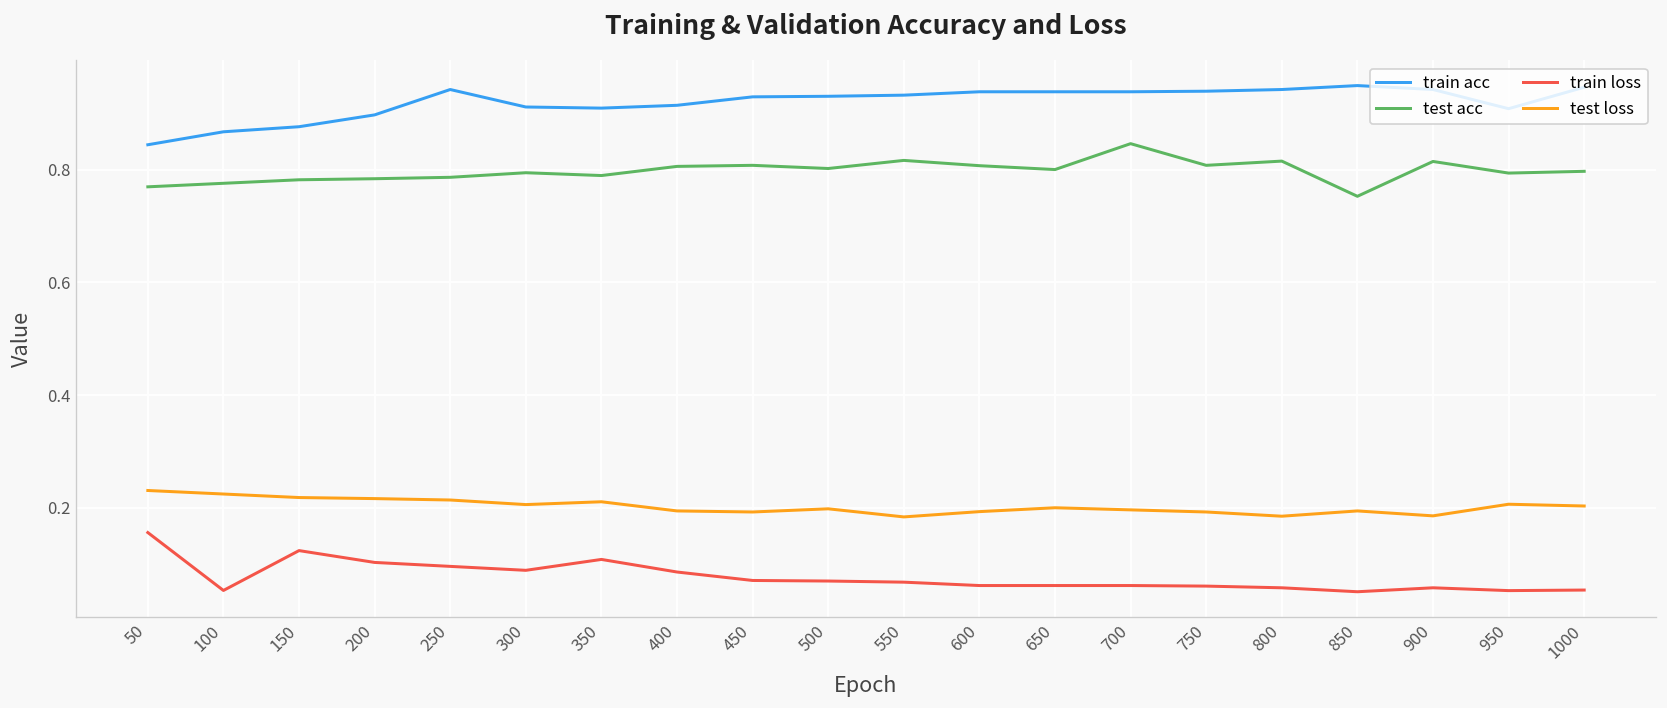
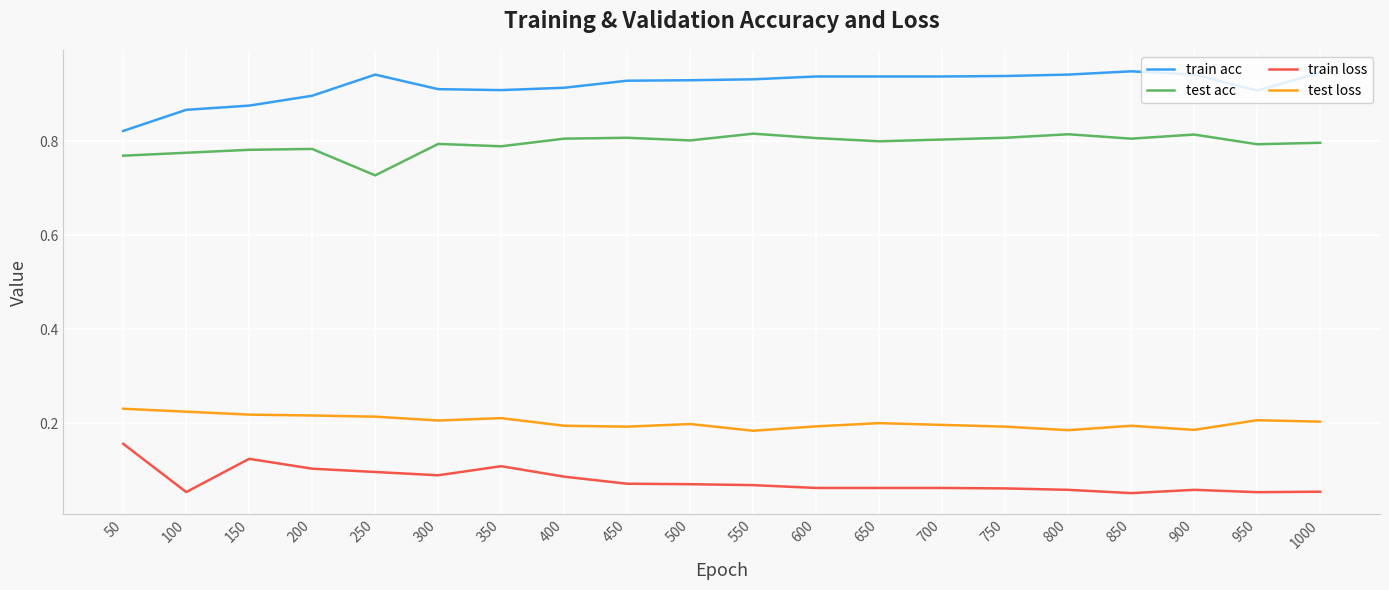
  {
    "train acc": {
-     "50": 0.84,
+     "50": 0.82,
      "100": 0.87,
      "150": 0.88,
      "200": 0.90,
      "250": 0.94,
      "300": 0.91,
      "350": 0.91,
      "400": 0.91,
      "450": 0.93,
      "500": 0.93,
      "550": 0.93,
      "600": 0.94,
      "650": 0.94,
      "700": 0.94,
      "750": 0.94,
      "800": 0.94,
      "850": 0.95
    },
    "test acc": {
      "50": 0.77,
      "100": 0.78,
      "150": 0.78,
      "200": 0.78,
-     "250": 0.79,
+     "250": 0.73,
      "300": 0.79,
      "350": 0.79,
      "400": 0.81,
      "450": 0.81,
      "500": 0.80,
      "550": 0.82,
      "600": 0.81,
      "650": 0.80,
-     "700": 0.85,
+     "700": 0.80,
      "750": 0.81,
      "800": 0.82,
-     "850": 0.75,
+     "850": 0.81,
      "900": 0.81,
      "950": 0.79,
      "1000": 0.80
    },
    "train loss": {
      "50": 0.16,
      "100": 0.05,
      "150": 0.12,
      "200": 0.10,
      "250": 0.10,
      "300": 0.09,
      "350": 0.11,
      "400": 0.09,
      "450": 0.07,
      "500": 0.07,
      "550": 0.07,
      "600": 0.06,
      "650": 0.06,
      "700": 0.06,
      "750": 0.06,
      "800": 0.06,
      "850": 0.05,
      "900": 0.06,
      "950": 0.05,
      "1000": 0.05
    },
    "test loss": {
      "50": 0.23,
      "100": 0.22,
      "150": 0.22,
      "200": 0.22,
      "250": 0.21,
      "300": 0.21,
      "350": 0.21,
      "400": 0.19,
      "450": 0.19,
      "500": 0.20,
      "550": 0.18,
      "600": 0.19,
      "650": 0.20,
      "700": 0.20,
      "750": 0.19,
      "800": 0.19,
      "850": 0.19,
      "900": 0.19,
      "950": 0.21,
      "1000": 0.20
    }
  }
